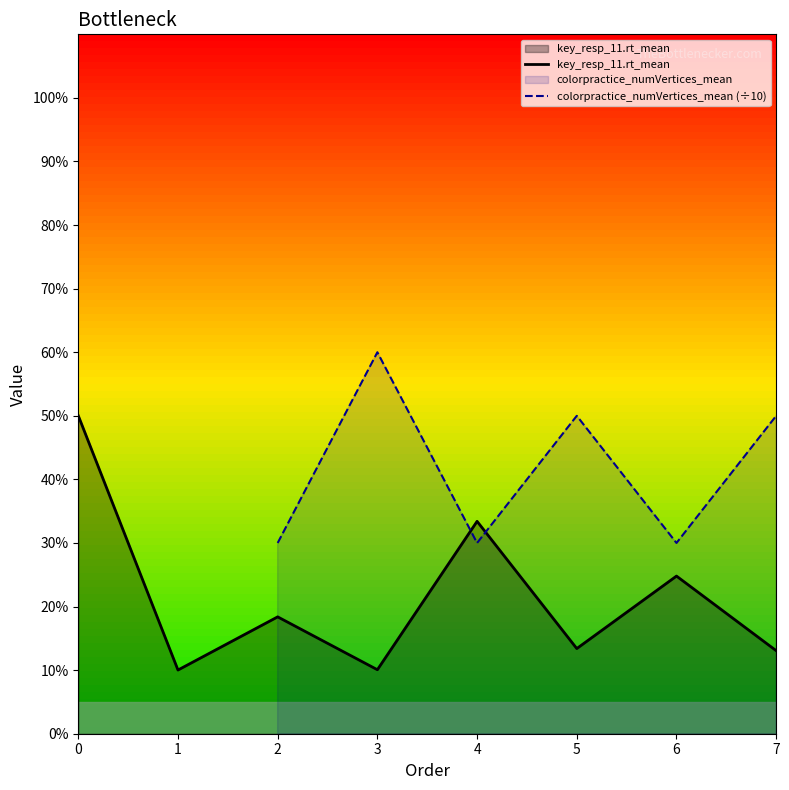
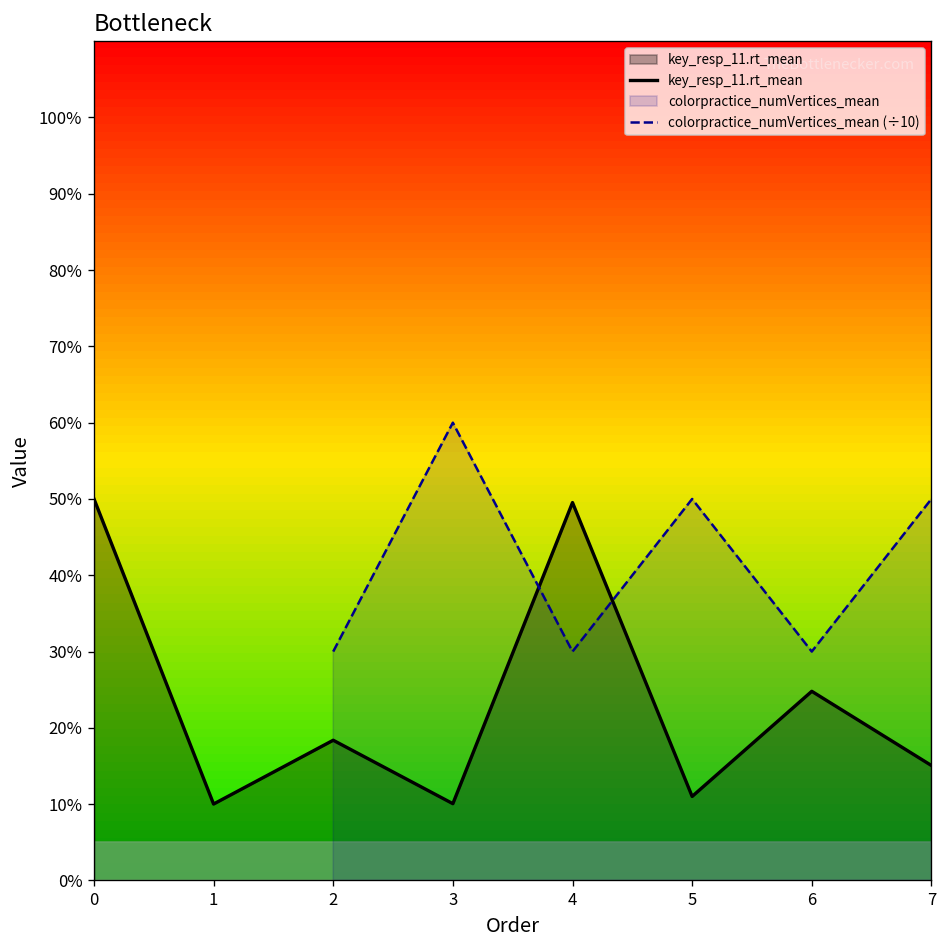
  {
    "key_resp_11.rt_mean": {
      "0": "50%",
      "1": "10%",
      "2": "18%",
      "3": "10%",
-     "4": "33%",
-     "5": "13%",
+     "4": "50%",
+     "5": "11%",
      "6": "25%",
-     "7": "13%"
+     "7": "15%"
    },
    "colorpractice_numVertices_mean (÷10)": {
      "0": "30%",
      "2": "30%",
      "3": "60%",
      "4": "30%",
      "5": "50%",
      "6": "30%",
      "7": "50%"
    }
  }
